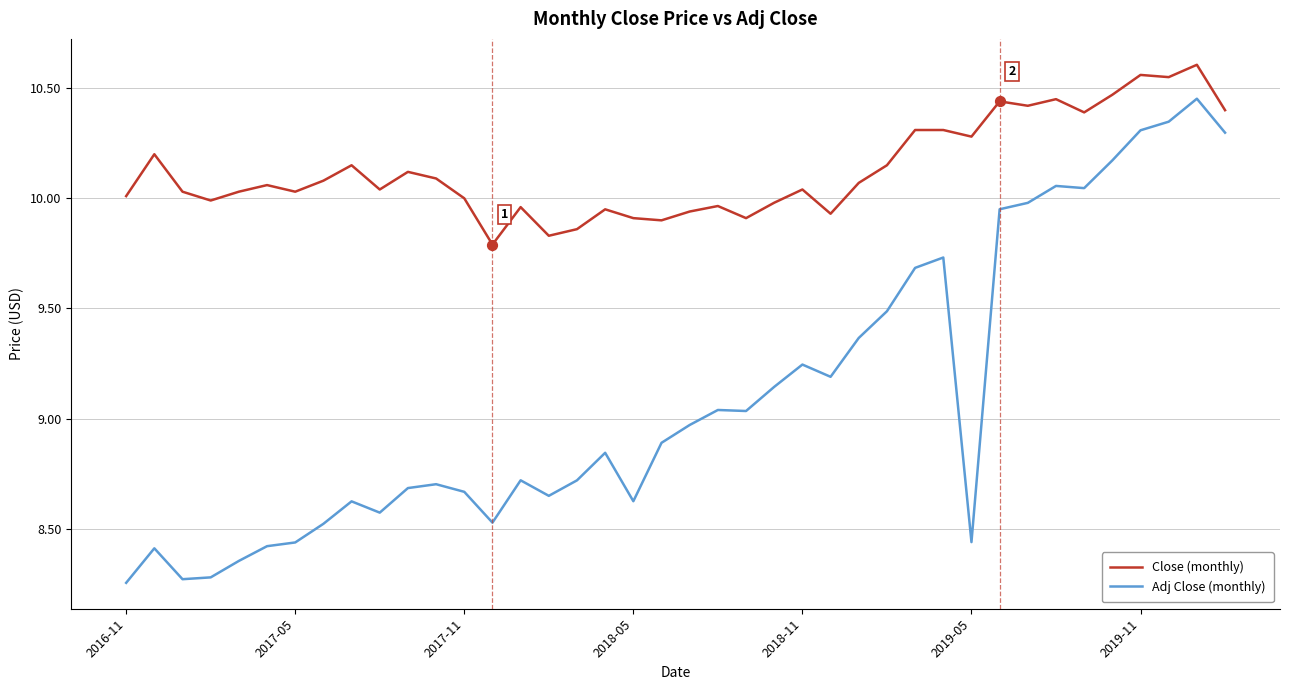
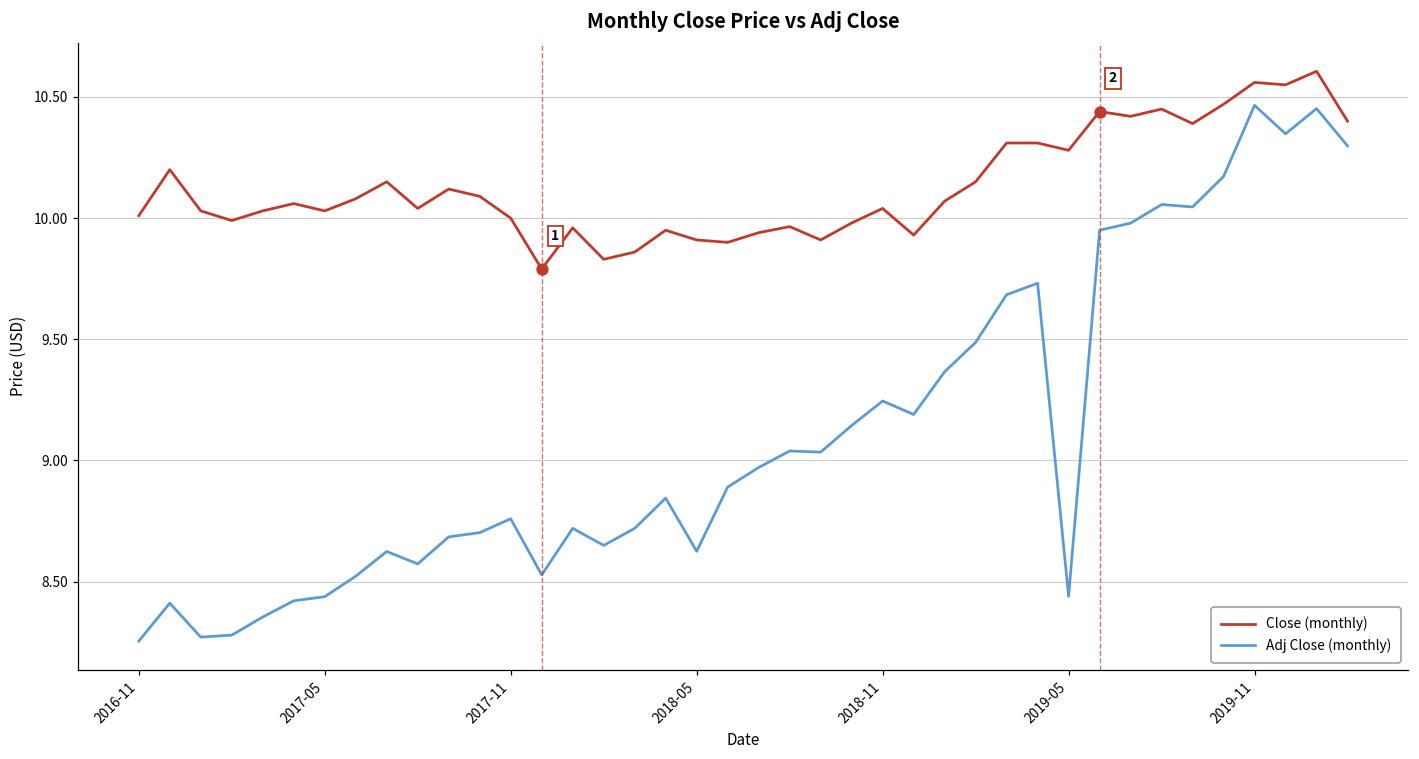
  {
    "Adj Close (monthly)": {
      "2016-11": 8.25,
      "2017-05": 8.44,
-     "2017-11": 8.67,
+     "2017-11": 8.76,
      "2018-05": 8.63,
      "2018-11": 9.25,
      "2019-05": 8.44,
-     "2019-11": 10.31
+     "2019-11": 10.47
    }
  }
